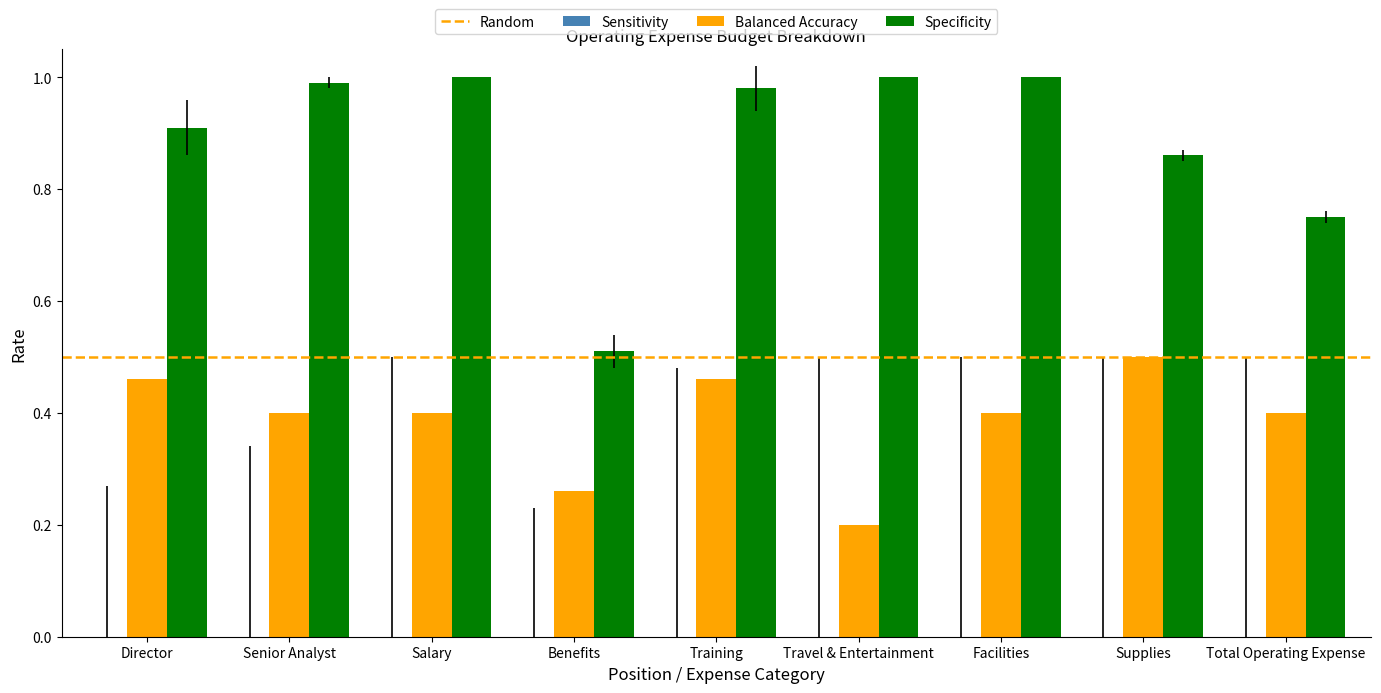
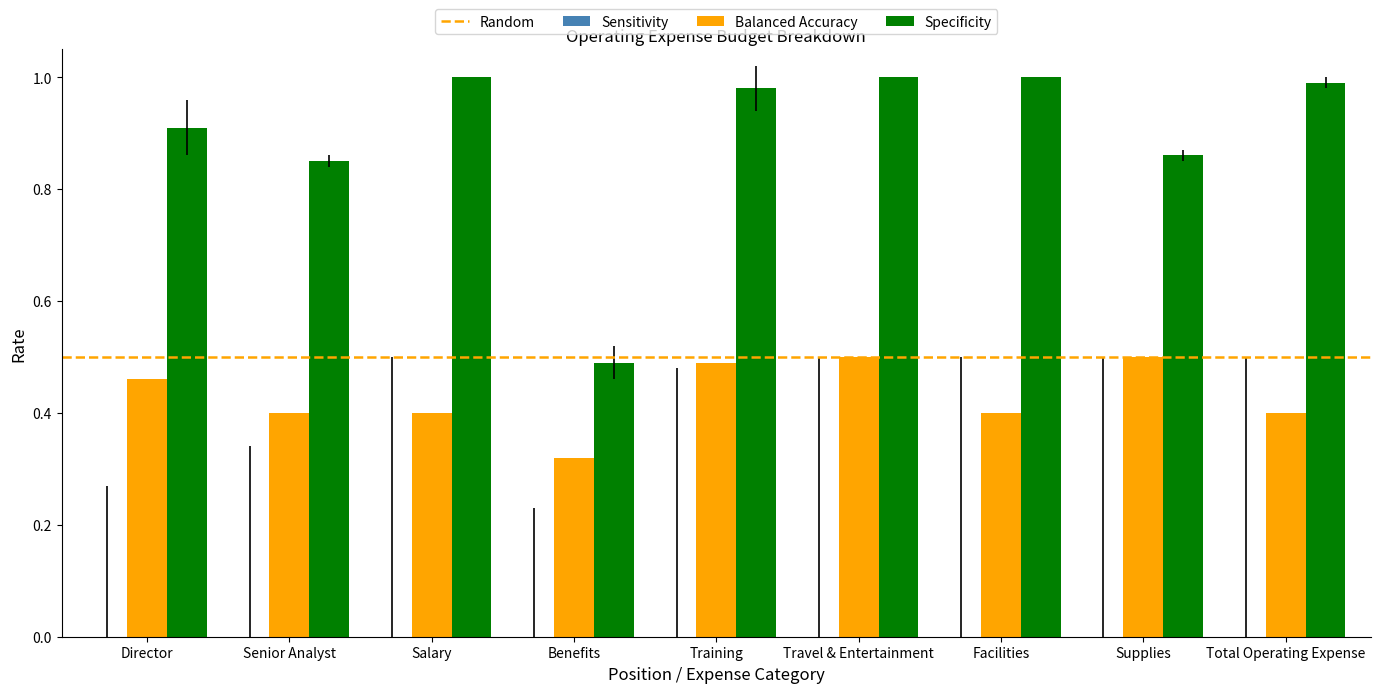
  {
    "Sensitivity": {
      "Director": 0.00,
      "Senior Analyst": 0.00,
      "Salary": 0.00,
      "Benefits": 0.00,
      "Training": 0.00,
      "Travel & Entertainment": 0.00,
      "Facilities": 0.00,
      "Supplies": 0.00,
      "Total Operating Expense": 0.00
    },
    "Balanced Accuracy": {
      "Director": 0.46,
      "Senior Analyst": 0.40,
      "Salary": 0.40,
-     "Benefits": 0.26,
-     "Training": 0.46,
-     "Travel & Entertainment": 0.2,
+     "Benefits": 0.32,
+     "Training": 0.49,
+     "Travel & Entertainment": 0.5,
      "Facilities": 0.40,
      "Supplies": 0.50,
      "Total Operating Expense": 0.40
    },
    "Specificity": {
      "Director": 0.91,
-     "Senior Analyst": 0.99,
+     "Senior Analyst": 0.85,
      "Salary": 1.00,
-     "Benefits": 0.51,
+     "Benefits": 0.49,
      "Training": 0.98,
      "Travel & Entertainment": 1.00,
      "Facilities": 1.00,
      "Supplies": 0.86,
-     "Total Operating Expense": 0.75
+     "Total Operating Expense": 0.99
    }
  }
